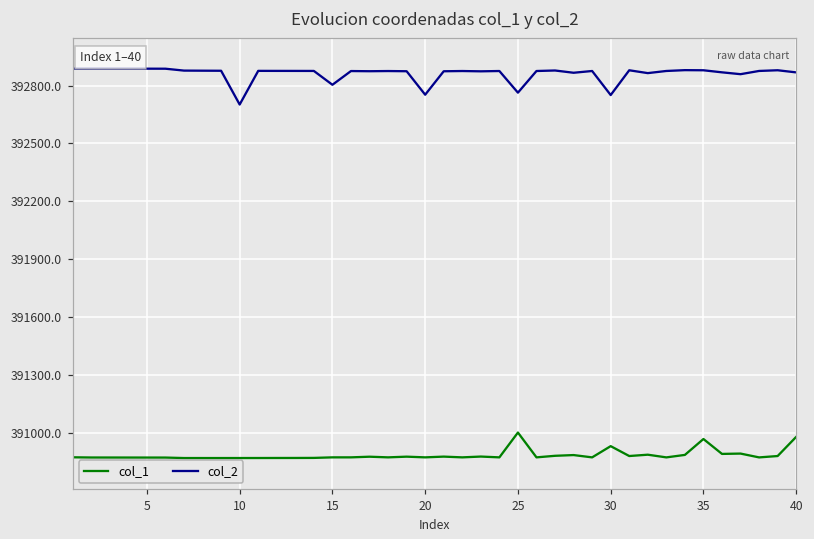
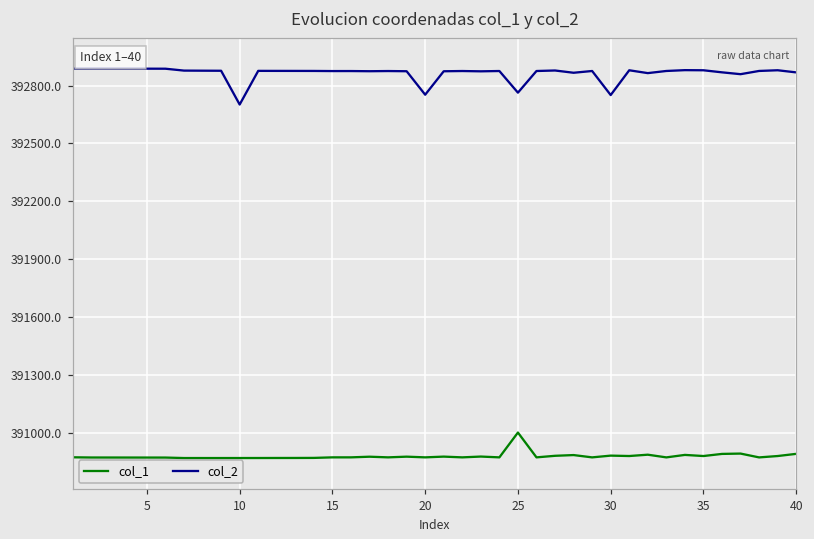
  {
    "col_1": {
      "5": 390870,
      "10": 390870,
      "15": 390870,
      "20": 390870,
      "25": 391000,
-     "30": 390930,
-     "35": 390970,
-     "40": 390980
+     "30": 390880,
+     "35": 390880,
+     "40": 390890
    },
    "col_2": {
      "5": 392890,
      "10": 392700,
-     "15": 392800,
+     "15": 392880,
      "20": 392750,
      "25": 392760,
      "30": 392750,
      "35": 392880,
      "40": 392870
    }
  }
